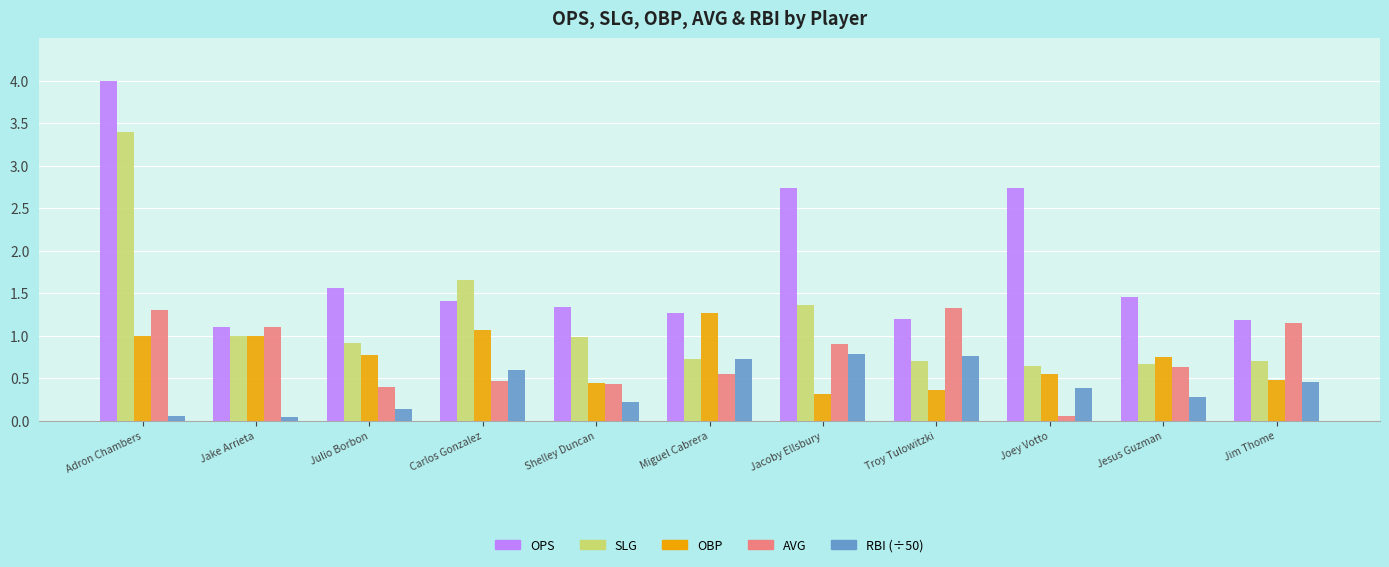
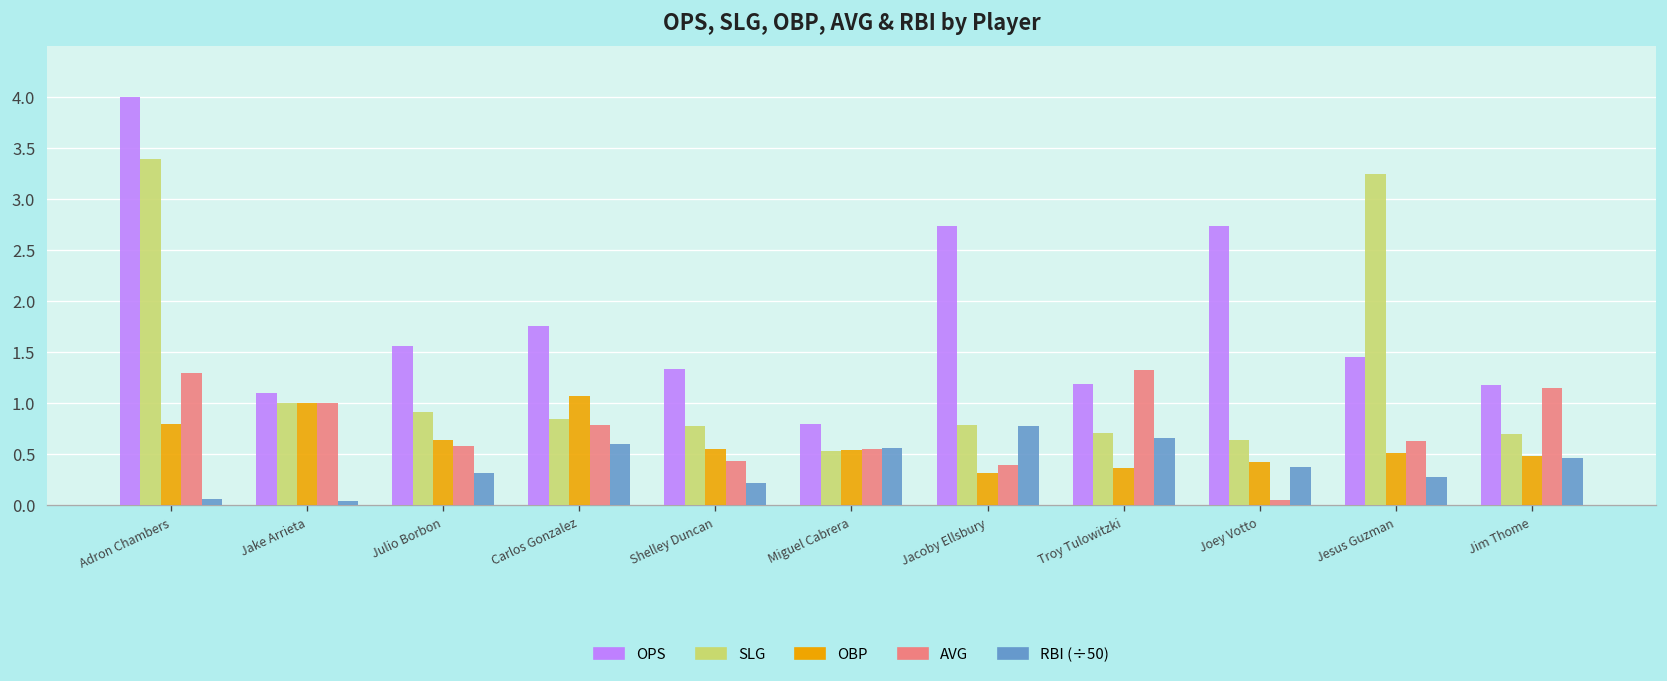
  {
    "OPS": {
      "Adron Chambers": 4.0,
      "Jake Arrieta": 1.1,
      "Julio Borbon": 1.6,
-     "Carlos Gonzalez": 1.4,
+     "Carlos Gonzalez": 1.8,
      "Shelley Duncan": 1.3,
-     "Miguel Cabrera": 1.3,
+     "Miguel Cabrera": 0.8,
      "Jacoby Ellsbury": 2.7,
      "Troy Tulowitzki": 1.2,
      "Joey Votto": 2.7,
      "Jesus Guzman": 1.5,
      "Jim Thome": 1.2
    },
    "SLG": {
      "Adron Chambers": 3.4,
      "Jake Arrieta": 1.0,
      "Julio Borbon": 0.9,
-     "Carlos Gonzalez": 1.7,
-     "Shelley Duncan": 1.0,
-     "Miguel Cabrera": 0.7,
-     "Jacoby Ellsbury": 1.4,
+     "Carlos Gonzalez": 0.9,
+     "Shelley Duncan": 0.8,
+     "Miguel Cabrera": 0.5,
+     "Jacoby Ellsbury": 0.8,
      "Troy Tulowitzki": 0.7,
      "Joey Votto": 0.6,
-     "Jesus Guzman": 0.7,
+     "Jesus Guzman": 3.2,
      "Jim Thome": 0.7
    },
    "OBP": {
-     "Adron Chambers": 1.0,
+     "Adron Chambers": 0.8,
      "Jake Arrieta": 1.0,
-     "Julio Borbon": 0.8,
+     "Julio Borbon": 0.6,
      "Carlos Gonzalez": 1.1,
-     "Shelley Duncan": 0.4,
-     "Miguel Cabrera": 1.3,
+     "Shelley Duncan": 0.6,
+     "Miguel Cabrera": 0.5,
      "Jacoby Ellsbury": 0.3,
      "Troy Tulowitzki": 0.4,
-     "Joey Votto": 0.5,
-     "Jesus Guzman": 0.7,
+     "Joey Votto": 0.4,
+     "Jesus Guzman": 0.5,
      "Jim Thome": 0.5
    },
    "AVG": {
      "Adron Chambers": 1.3,
-     "Jake Arrieta": 1.1,
-     "Julio Borbon": 0.4,
-     "Carlos Gonzalez": 0.5,
+     "Jake Arrieta": 1.0,
+     "Julio Borbon": 0.6,
+     "Carlos Gonzalez": 0.8,
      "Shelley Duncan": 0.4,
      "Miguel Cabrera": 0.6,
-     "Jacoby Ellsbury": 0.9,
+     "Jacoby Ellsbury": 0.4,
      "Troy Tulowitzki": 1.3,
      "Joey Votto": 0.1,
      "Jesus Guzman": 0.6,
      "Jim Thome": 1.2
    },
    "RBI (÷50)": {
      "Adron Chambers": 0.1,
      "Jake Arrieta": 0.0,
-     "Julio Borbon": 0.1,
+     "Julio Borbon": 0.3,
      "Carlos Gonzalez": 0.6,
      "Shelley Duncan": 0.2,
-     "Miguel Cabrera": 0.7,
+     "Miguel Cabrera": 0.6,
      "Jacoby Ellsbury": 0.8,
-     "Troy Tulowitzki": 0.8,
+     "Troy Tulowitzki": 0.7,
      "Joey Votto": 0.4,
      "Jesus Guzman": 0.3,
      "Jim Thome": 0.5
    }
  }
